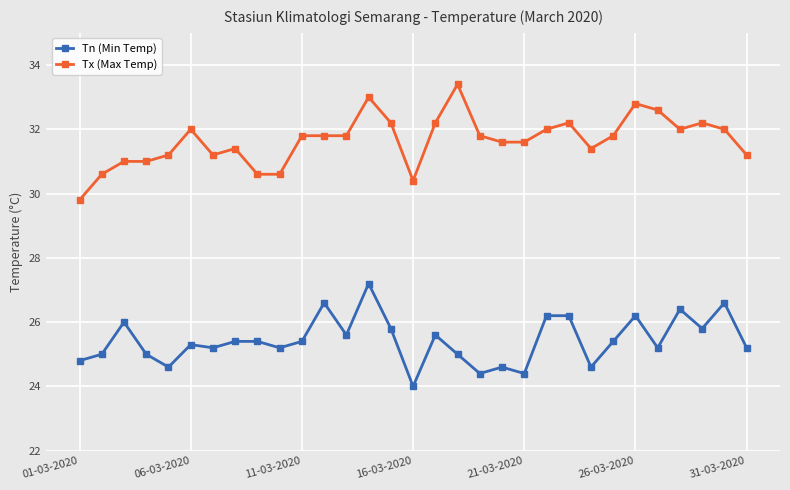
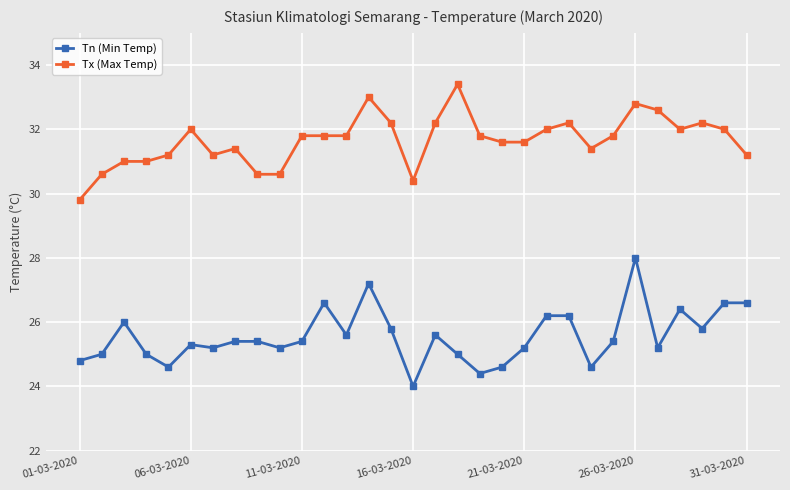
  {
    "Tn (Min Temp)": {
      "01-03-2020": 24.8,
      "06-03-2020": 25.3,
      "11-03-2020": 25.4,
      "16-03-2020": 24.0,
-     "21-03-2020": 24.4,
-     "26-03-2020": 26.2,
-     "31-03-2020": 25.2
+     "21-03-2020": 25.2,
+     "26-03-2020": 28.0,
+     "31-03-2020": 26.6
    },
    "Tx (Max Temp)": {
      "01-03-2020": 29.8,
      "06-03-2020": 32.0,
      "11-03-2020": 31.8,
      "16-03-2020": 30.4,
      "21-03-2020": 31.6,
      "26-03-2020": 32.8,
      "31-03-2020": 31.2
    }
  }
